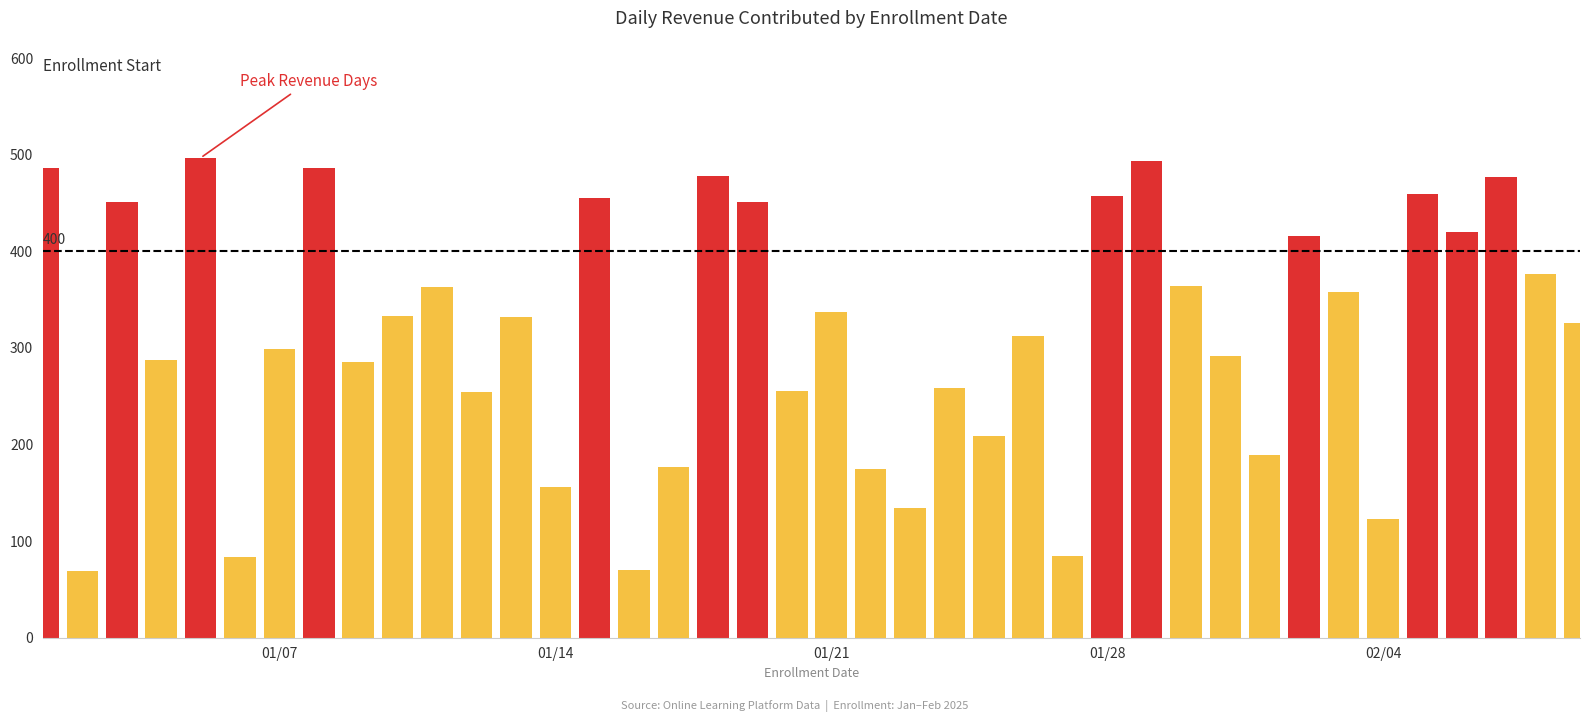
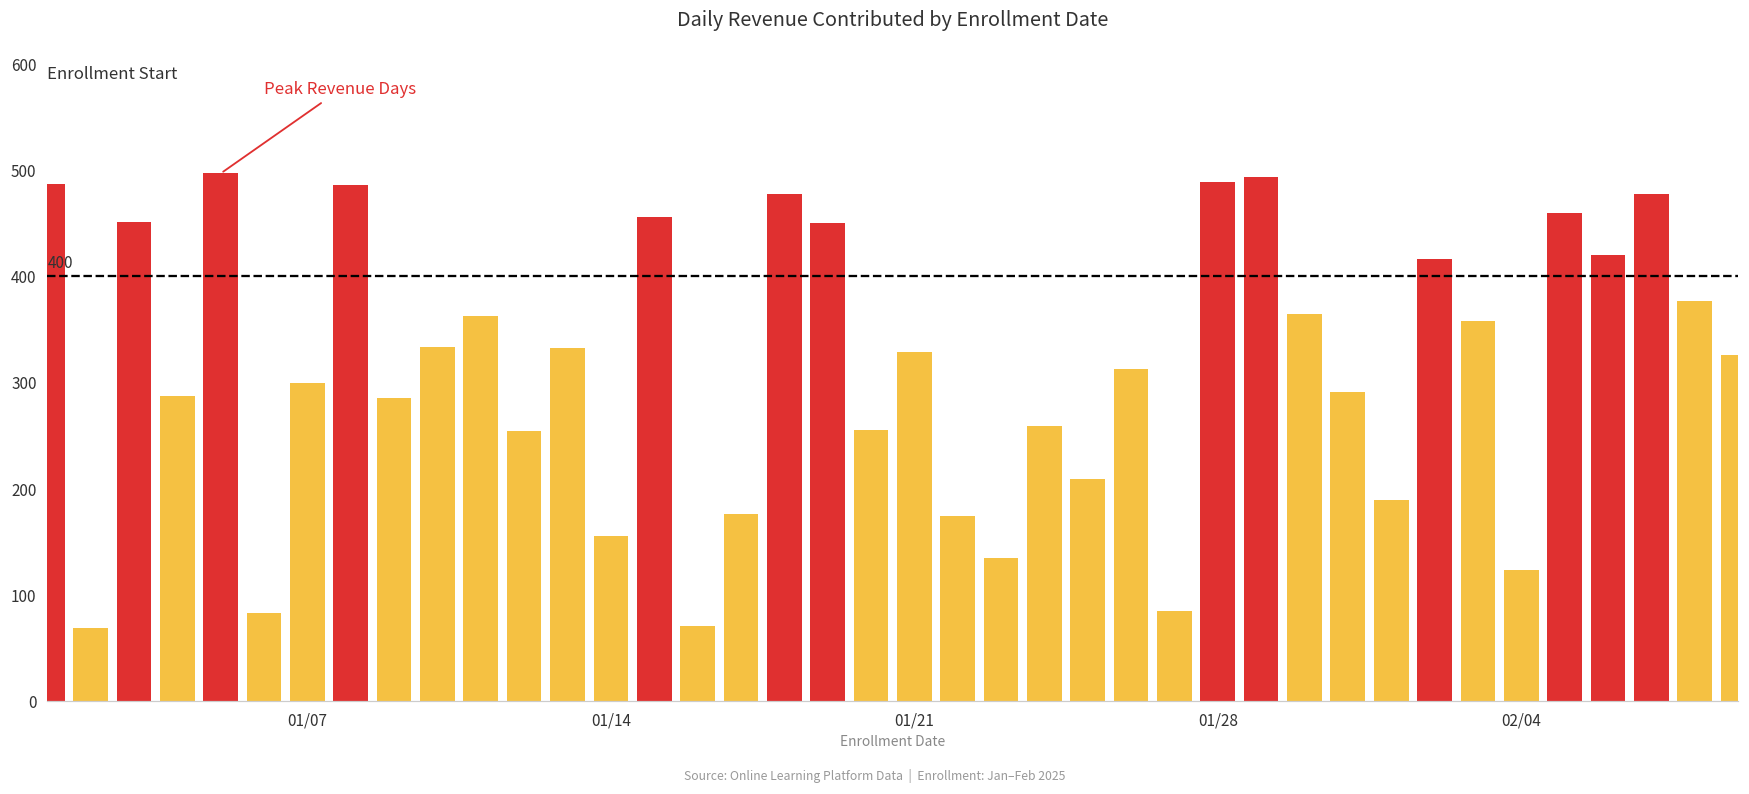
  {
    "01/07": 300,
    "01/14": 160,
-   "01/21": 340,
-   "01/28": 460,
+   "01/21": 330,
+   "01/28": 490,
    "02/04": 120
  }
